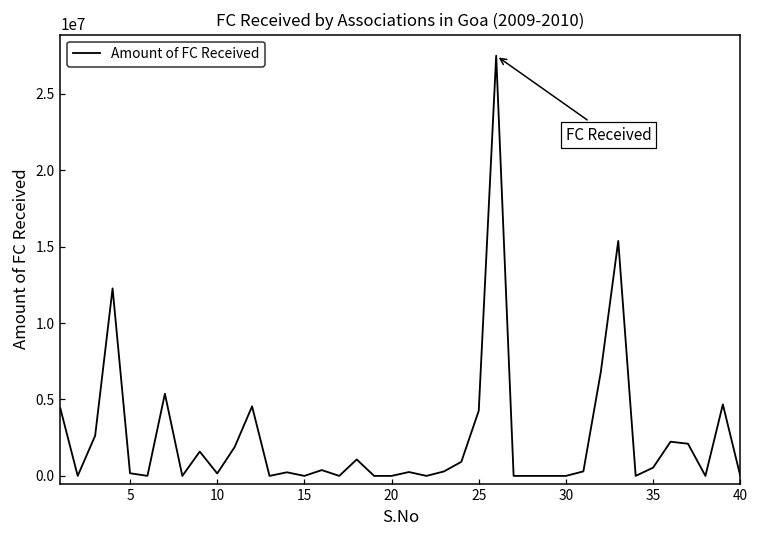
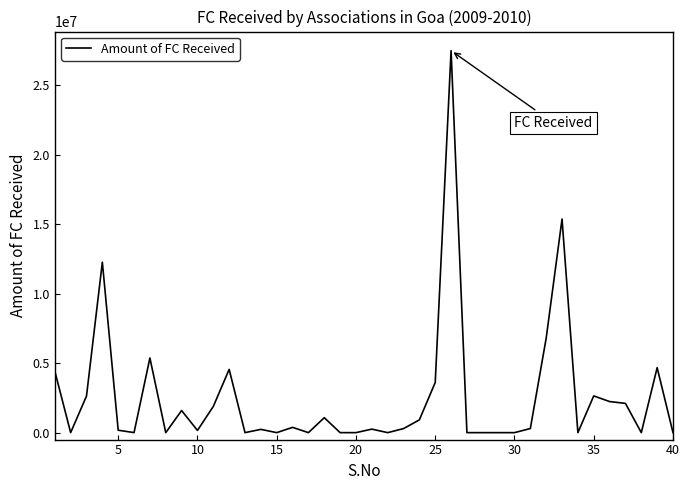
  {
    "5": 200000,
    "10": 200000,
    "15": 0,
    "20": 0,
-   "25": 4300000,
+   "25": 3600000,
    "30": 0,
-   "35": 500000,
+   "35": 2600000,
    "40": 0
  }
